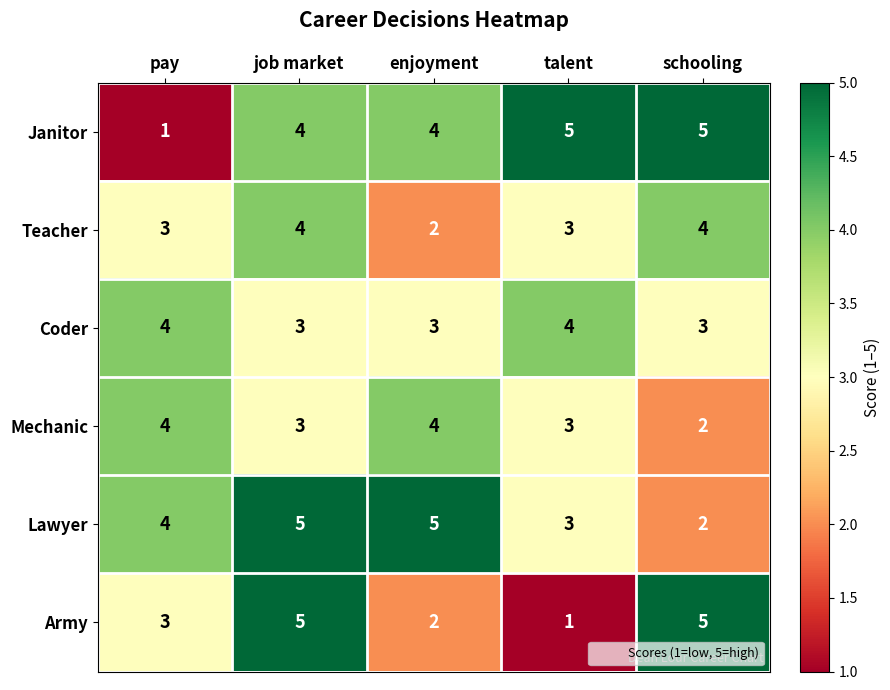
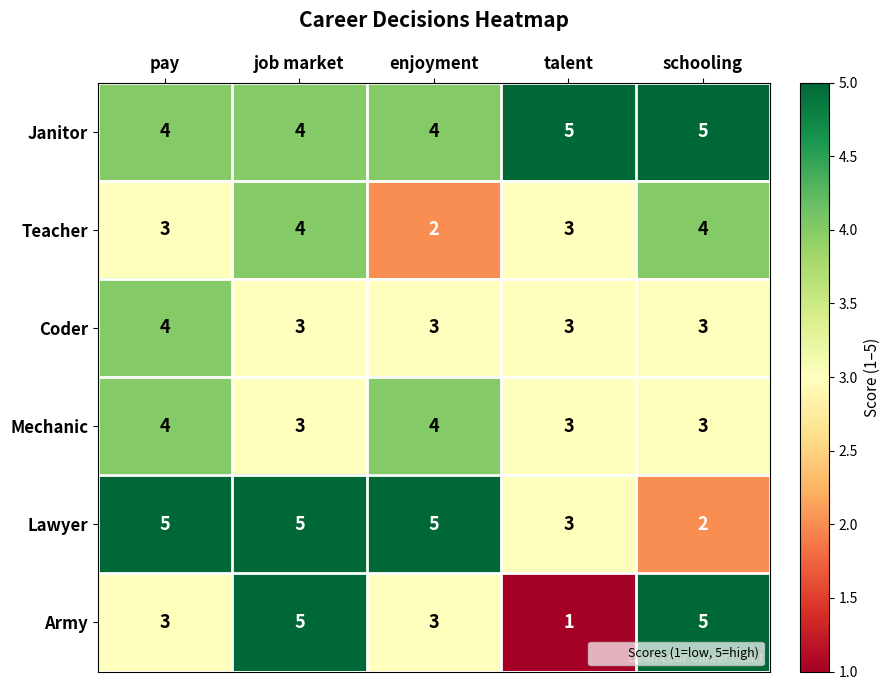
  {
    "Janitor": {
-     "pay": 1,
+     "pay": 4,
      "job market": 4,
      "enjoyment": 4,
      "talent": 5,
      "schooling": 5
    },
    "Teacher": {
      "pay": 3,
      "job market": 4,
      "enjoyment": 2,
      "talent": 3,
      "schooling": 4
    },
    "Coder": {
      "pay": 4,
      "job market": 3,
      "enjoyment": 3,
-     "talent": 4,
+     "talent": 3,
      "schooling": 3
    },
    "Mechanic": {
      "pay": 4,
      "job market": 3,
      "enjoyment": 4,
      "talent": 3,
-     "schooling": 2
+     "schooling": 3
    },
    "Lawyer": {
-     "pay": 4,
+     "pay": 5,
      "job market": 5,
      "enjoyment": 5,
      "talent": 3,
      "schooling": 2
    },
    "Army": {
      "pay": 3,
      "job market": 5,
-     "enjoyment": 2,
+     "enjoyment": 3,
      "talent": 1,
      "schooling": 5
    }
  }
